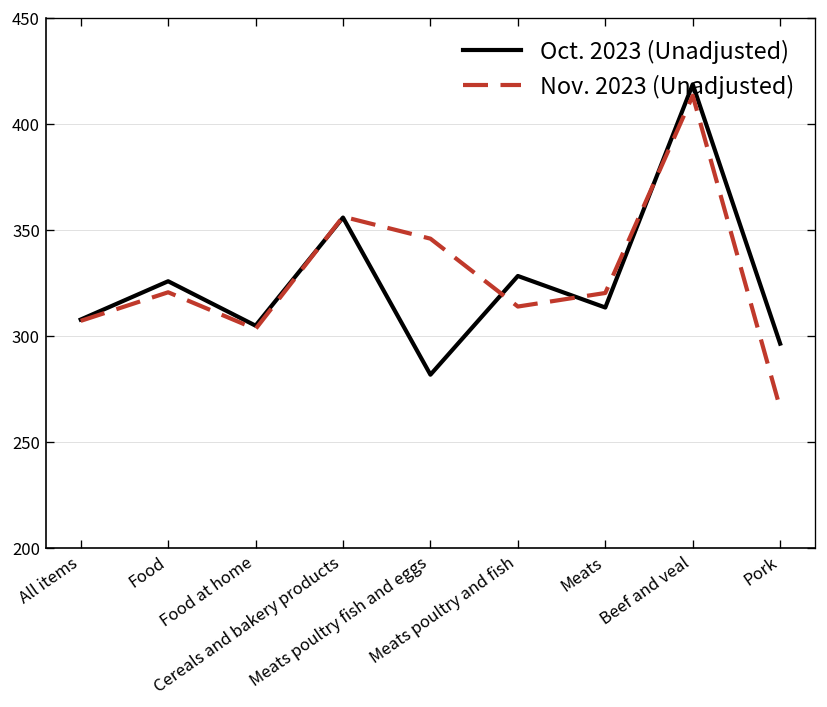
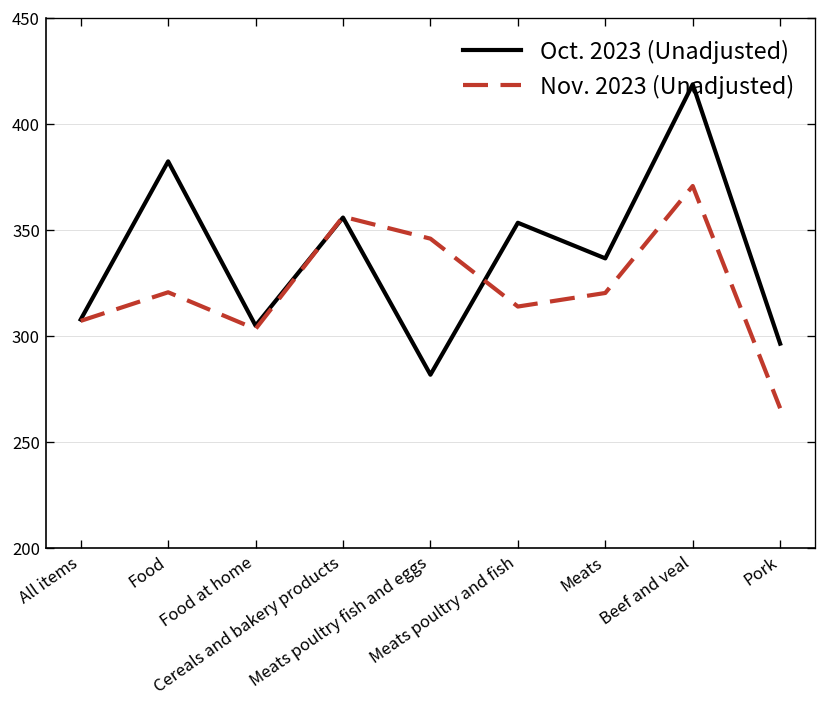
  {
    "Oct. 2023 (Unadjusted)": {
-     "Food": 326,
+     "Food": 382,
      "Food at home": 305,
      "Meats poultry fish and eggs": 282,
-     "Meats poultry and fish": 328,
-     "Meats": 313,
+     "Meats poultry and fish": 353,
+     "Meats": 337,
      "Beef and veal": 419,
      "Pork": 296
    },
    "Nov. 2023 (Unadjusted)": {
      "Food": 321,
      "Food at home": 303,
      "Meats poultry fish and eggs": 346,
      "Meats poultry and fish": 314,
      "Meats": 320,
-     "Beef and veal": 413,
+     "Beef and veal": 371,
      "Pork": 266
    }
  }
